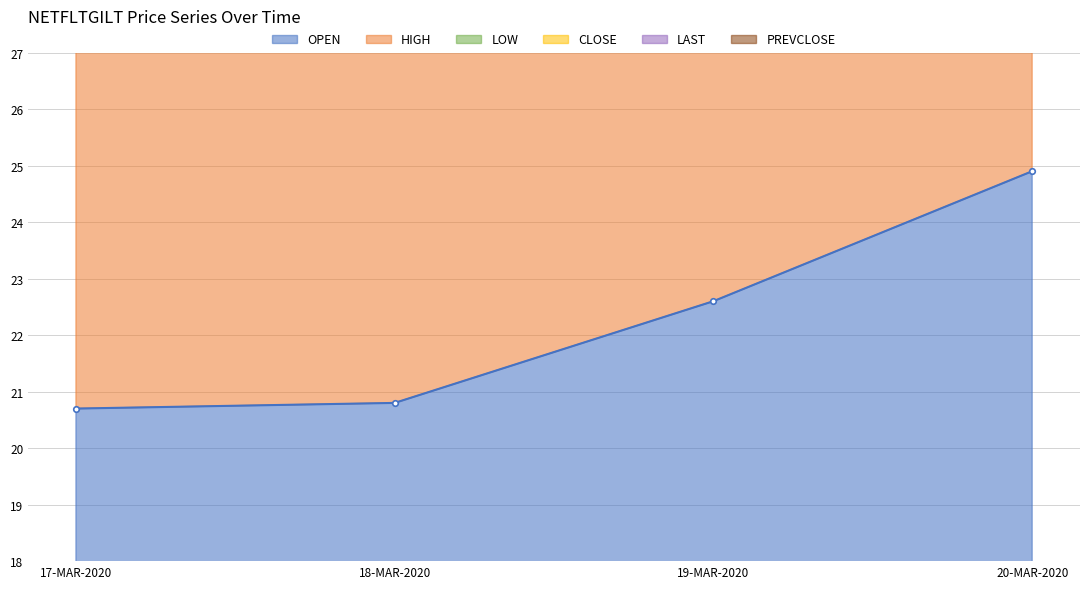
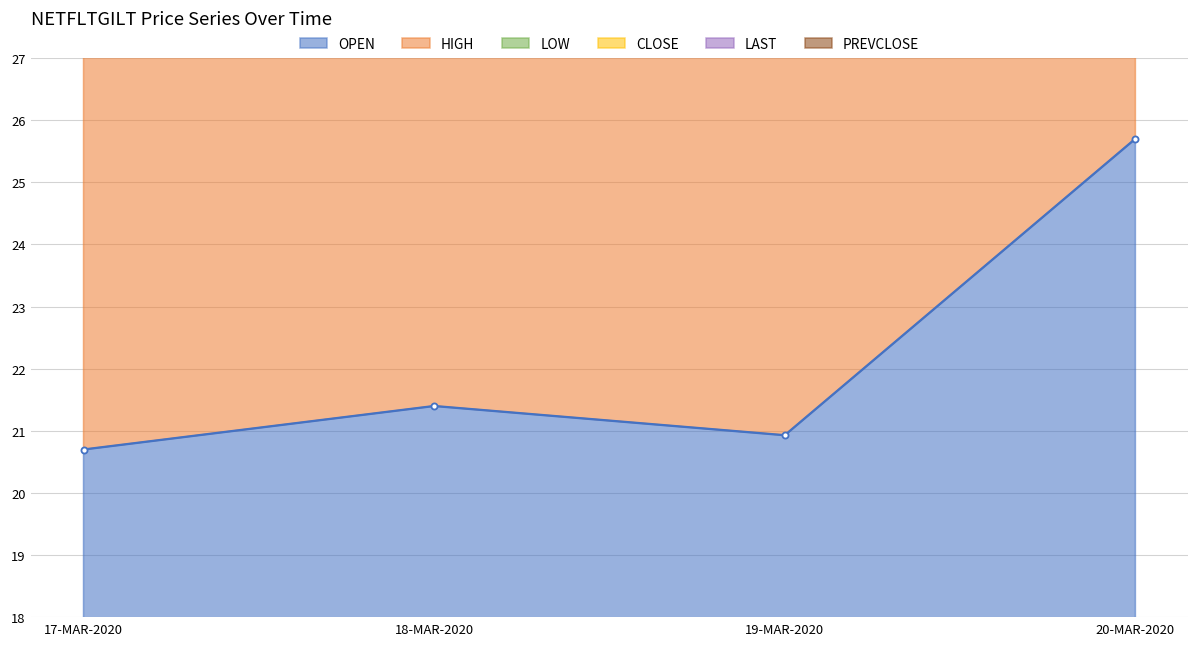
  {
    "OPEN": {
      "17-MAR-2020": 20.7,
-     "18-MAR-2020": 20.8,
-     "19-MAR-2020": 22.6,
-     "20-MAR-2020": 24.9
+     "18-MAR-2020": 21.4,
+     "19-MAR-2020": 20.9,
+     "20-MAR-2020": 25.7
    }
  }
